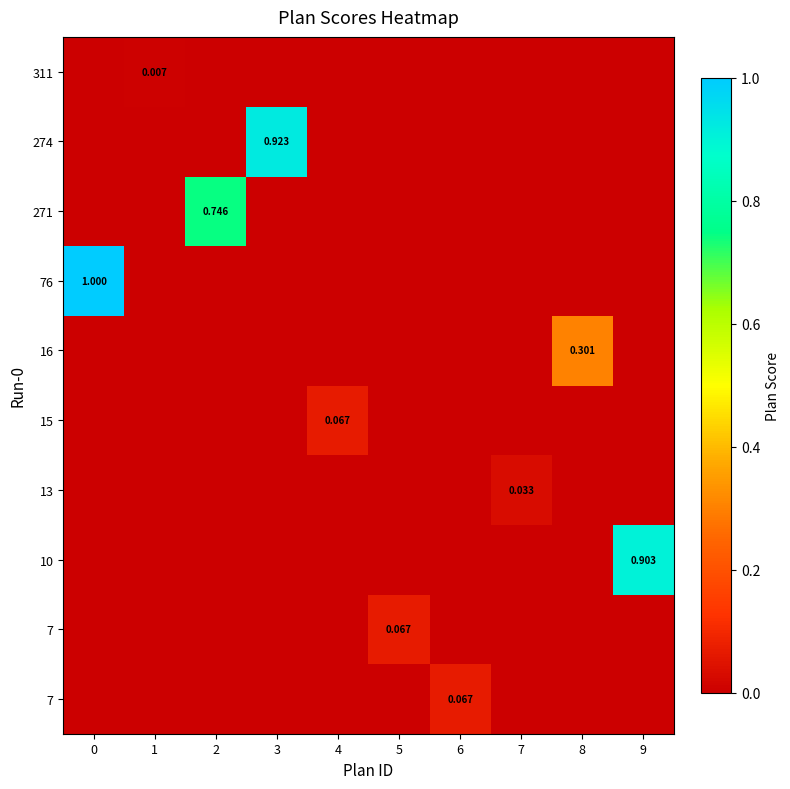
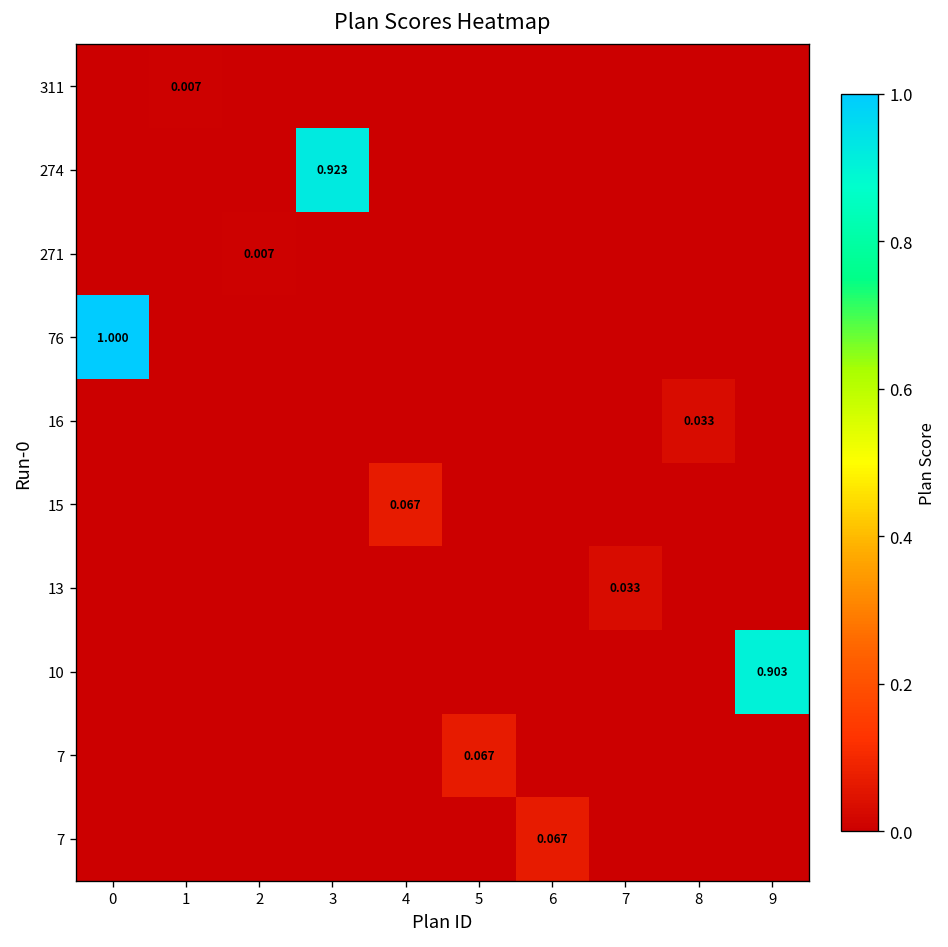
  {
    "311": {
      "1": 0.007
    },
    "274": {
      "3": 0.923
    },
    "271": {
-     "2": 0.746
+     "2": 0.007
    },
    "76": {
      "0": 1.000
    },
    "16": {
-     "8": 0.301
+     "8": 0.033
    },
    "15": {
      "4": 0.067
    },
    "13": {
      "7": 0.033
    },
    "10": {
      "9": 0.903
    }
  }
